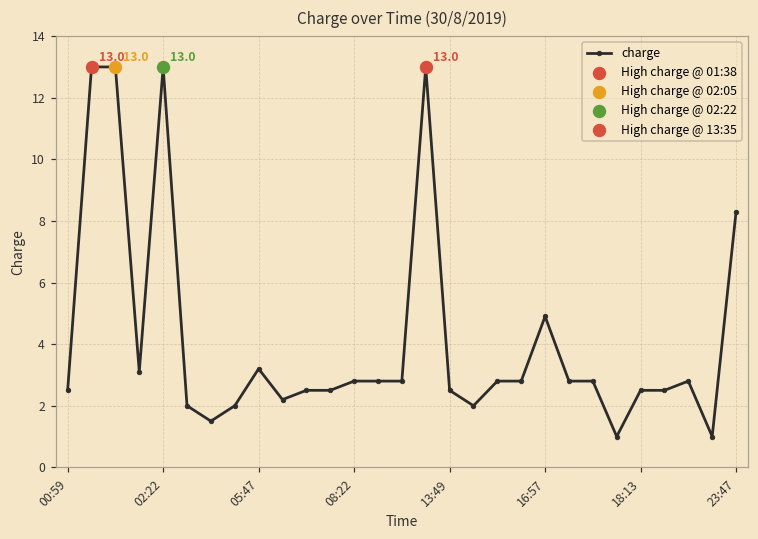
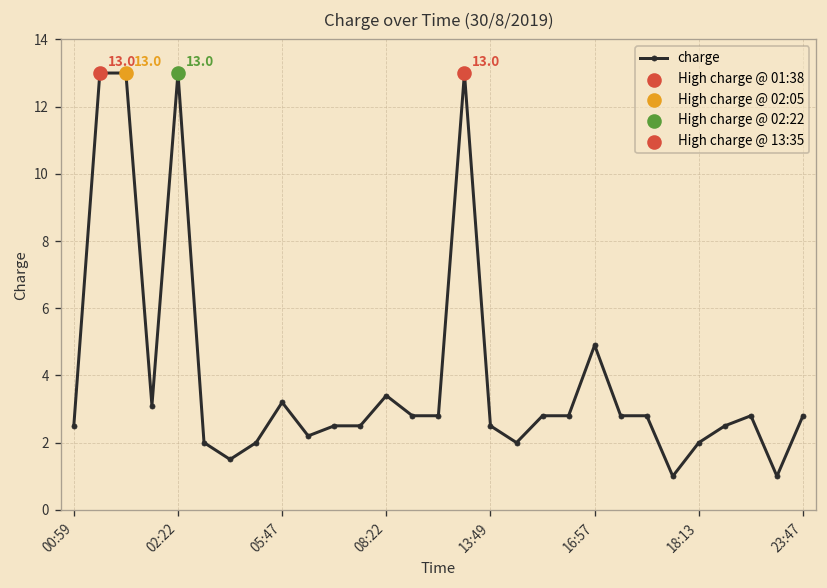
  {
    "charge": {
      "00:59": 2.5,
      "05:47": 3.2,
-     "08:22": 2.8,
+     "08:22": 3.4,
      "13:49": 2.5,
      "16:57": 4.9,
-     "18:13": 2.5,
-     "23:47": 8.3
+     "18:13": 2.0,
+     "23:47": 2.8
    }
  }
